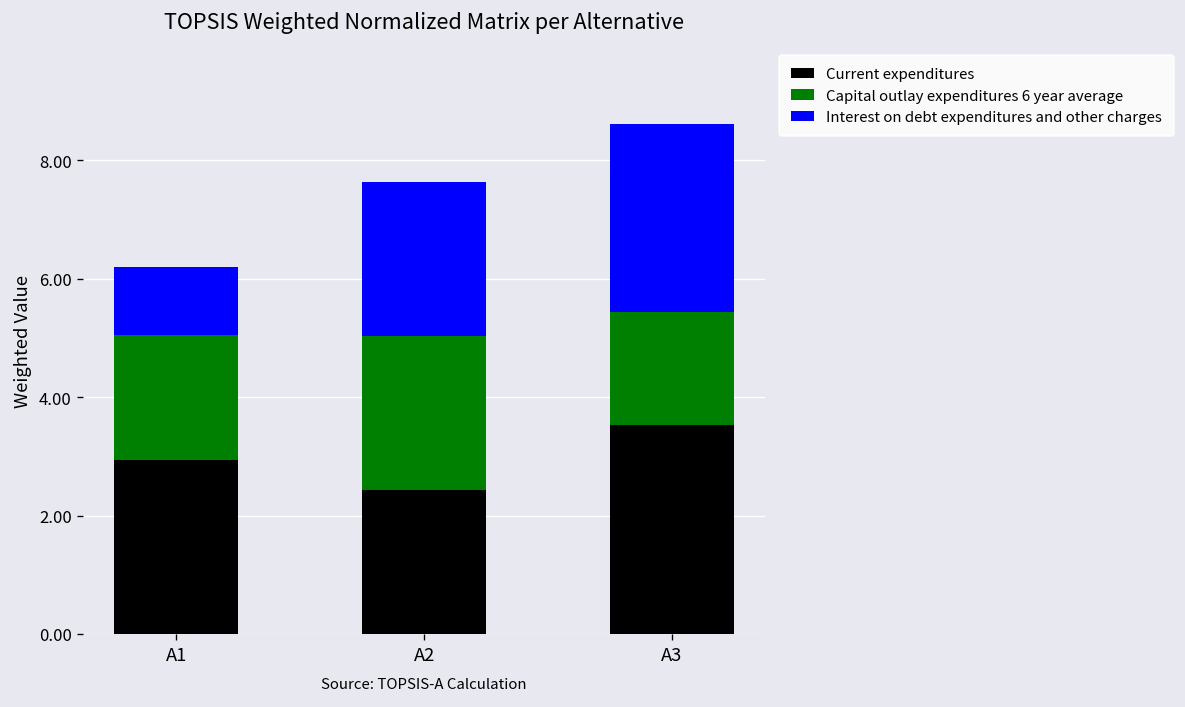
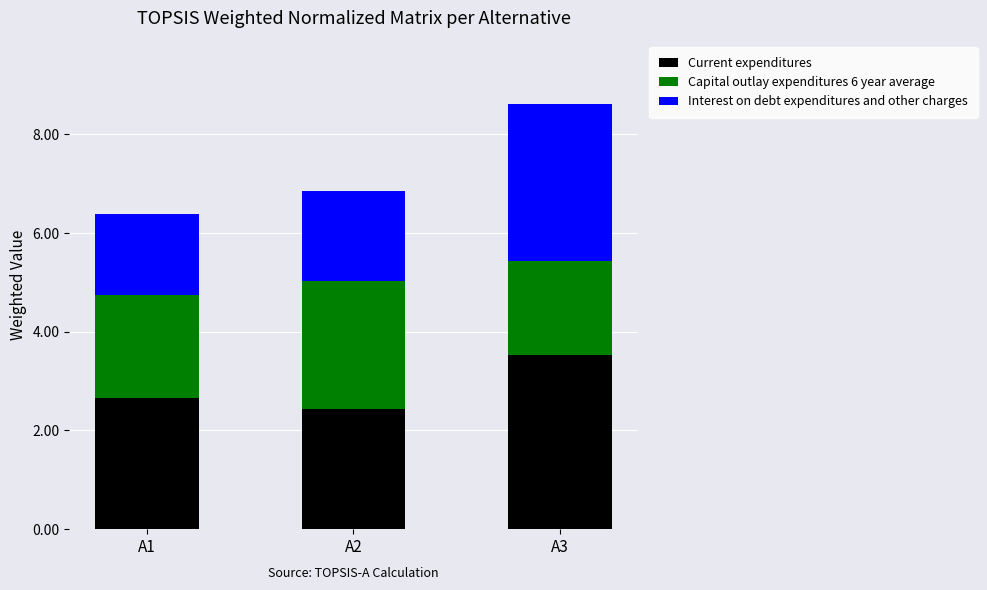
  {
    "Current expenditures": {
-     "A1": 2.9,
+     "A1": 2.7,
      "A2": 2.4,
      "A3": 3.5
    },
    "Capital outlay expenditures 6 year average": {
      "A1": 2.1,
      "A2": 2.6,
      "A3": 1.9
    },
    "Interest on debt expenditures and other charges": {
-     "A1": 1.2,
-     "A2": 2.6,
+     "A1": 1.6,
+     "A2": 1.8,
      "A3": 3.2
    }
  }
